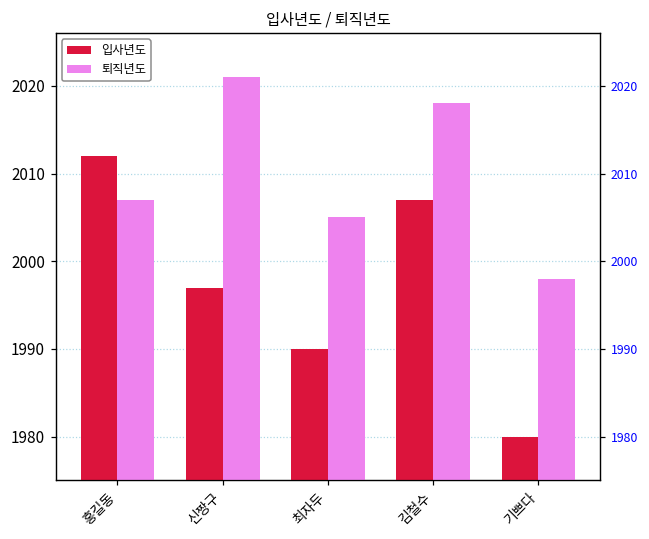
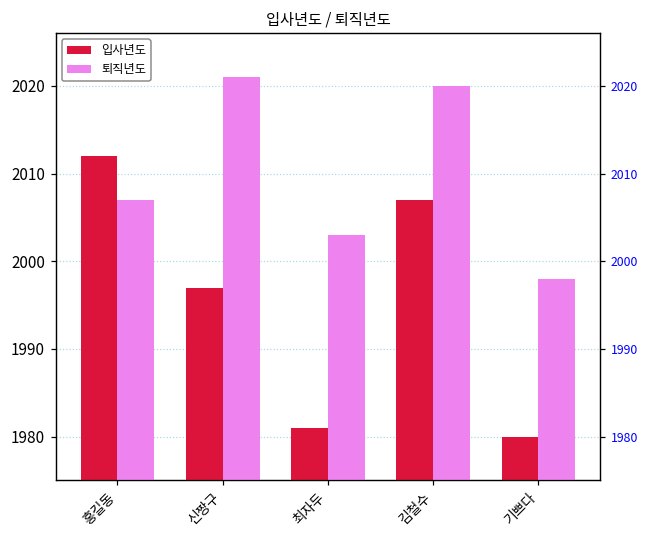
  {
    "입사년도": {
      "홍길동": 2012,
      "신짱구": 1997,
-     "최자두": 1990,
+     "최자두": 1981,
      "김철수": 2007,
      "기쁘다": 1980
    },
    "퇴직년도": {
      "홍길동": 2007,
      "신짱구": 2021,
-     "최자두": 2005,
-     "김철수": 2018,
+     "최자두": 2003,
+     "김철수": 2020,
      "기쁘다": 1998
    }
  }
